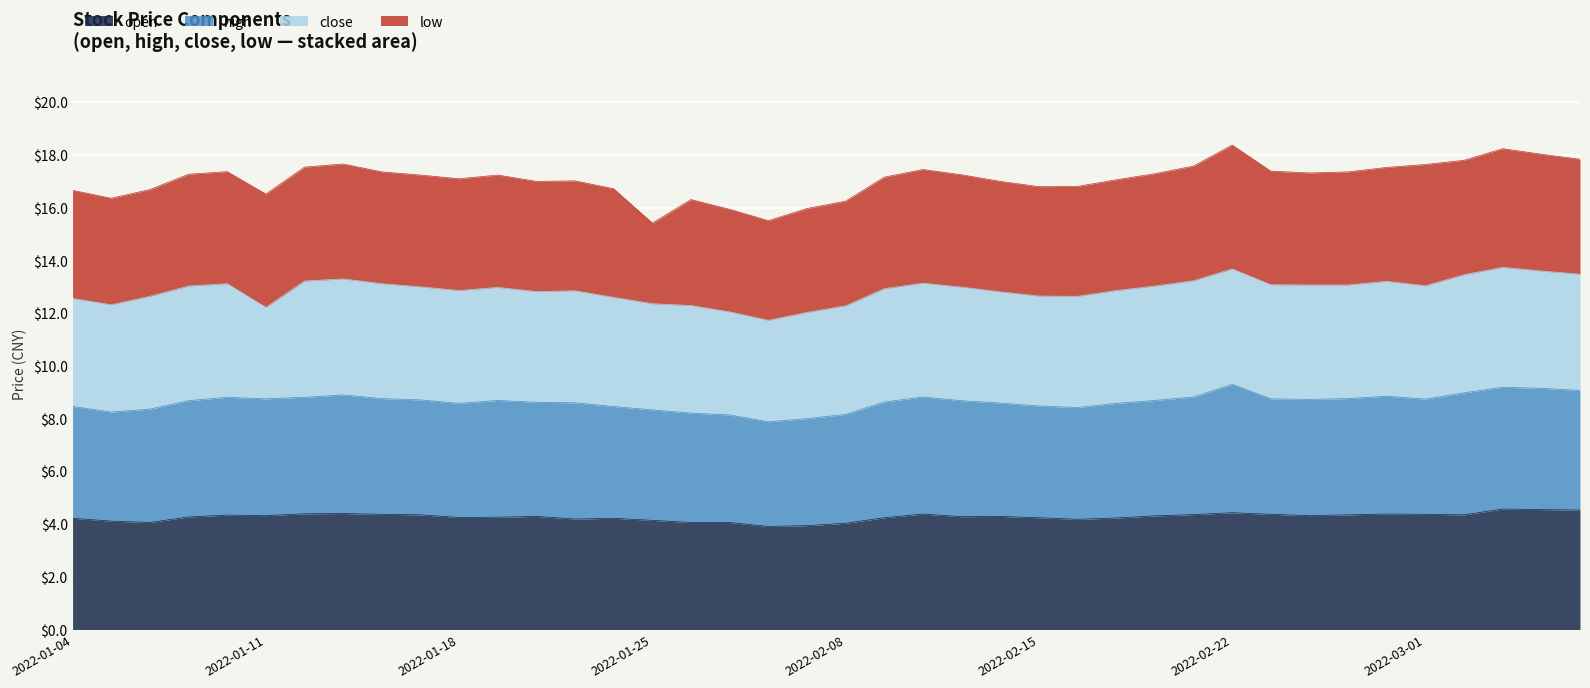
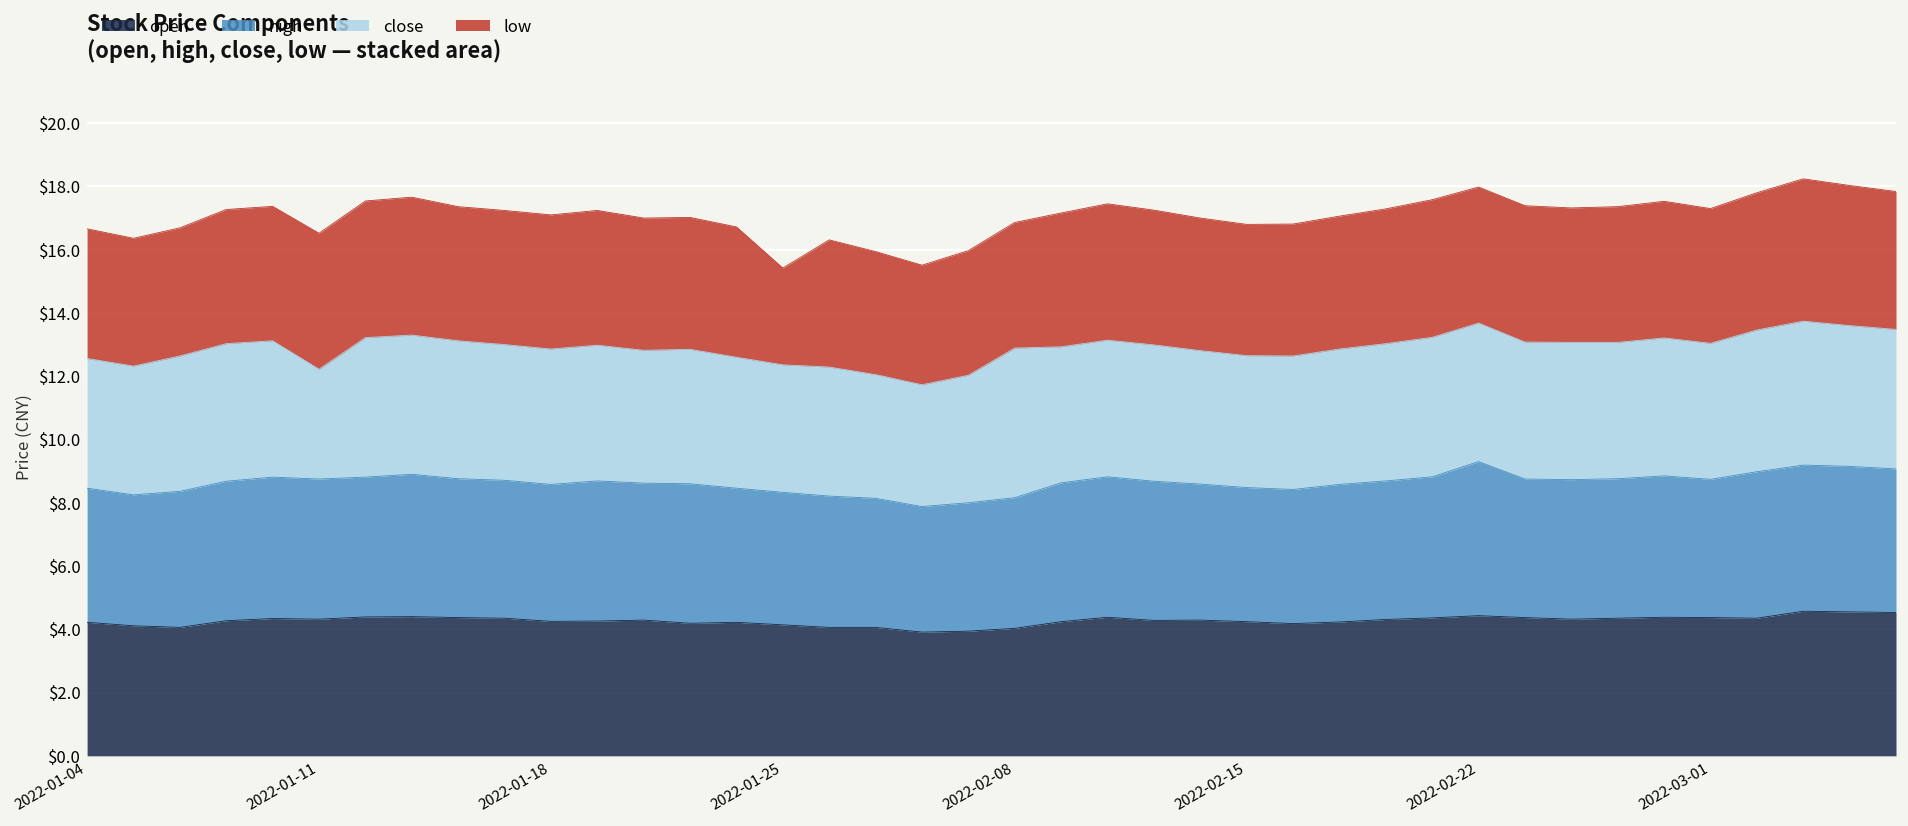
  {
    "open": {
      "2022-01-04": "$4.2",
      "2022-01-11": "$4.3",
      "2022-01-18": "$4.3",
      "2022-01-25": "$4.1",
      "2022-02-08": "$4.0",
      "2022-02-15": "$4.2",
      "2022-02-22": "$4.4",
      "2022-03-01": "$4.4"
    },
    "high": {
      "2022-01-04": "$4.2",
      "2022-01-11": "$4.4",
      "2022-01-18": "$4.3",
      "2022-01-25": "$4.2",
      "2022-02-08": "$4.1",
      "2022-02-15": "$4.2",
      "2022-02-22": "$4.9",
      "2022-03-01": "$4.4"
    },
    "close": {
      "2022-01-04": "$4.1",
      "2022-01-11": "$3.5",
      "2022-01-18": "$4.3",
      "2022-01-25": "$4.0",
-     "2022-02-08": "$4.1",
+     "2022-02-08": "$4.7",
      "2022-02-15": "$4.2",
      "2022-02-22": "$4.4",
      "2022-03-01": "$4.3"
    },
    "low": {
      "2022-01-04": "$4.1",
      "2022-01-11": "$4.3",
      "2022-01-18": "$4.2",
      "2022-01-25": "$3.1",
      "2022-02-08": "$4.0",
      "2022-02-15": "$4.2",
-     "2022-02-22": "$4.7",
-     "2022-03-01": "$4.6"
+     "2022-02-22": "$4.3",
+     "2022-03-01": "$4.3"
    }
  }
